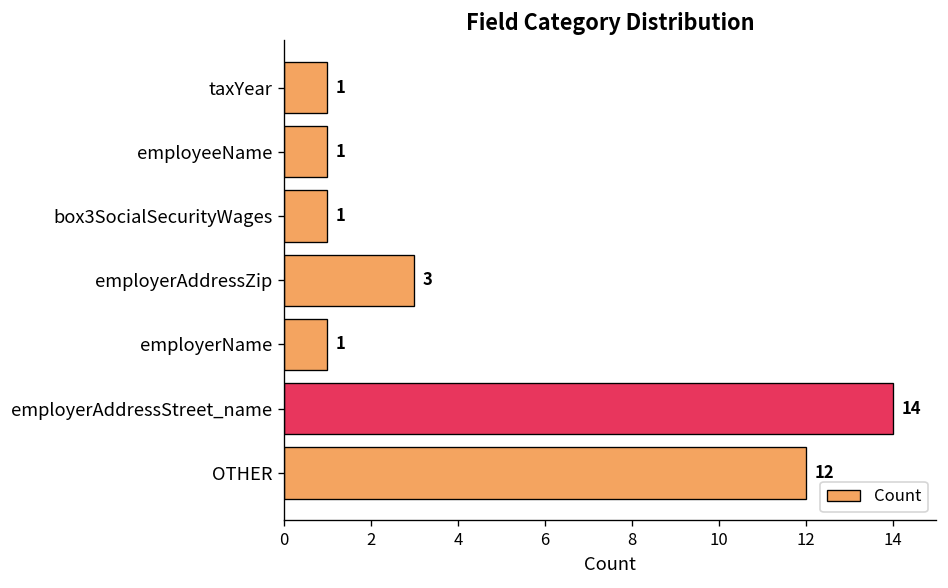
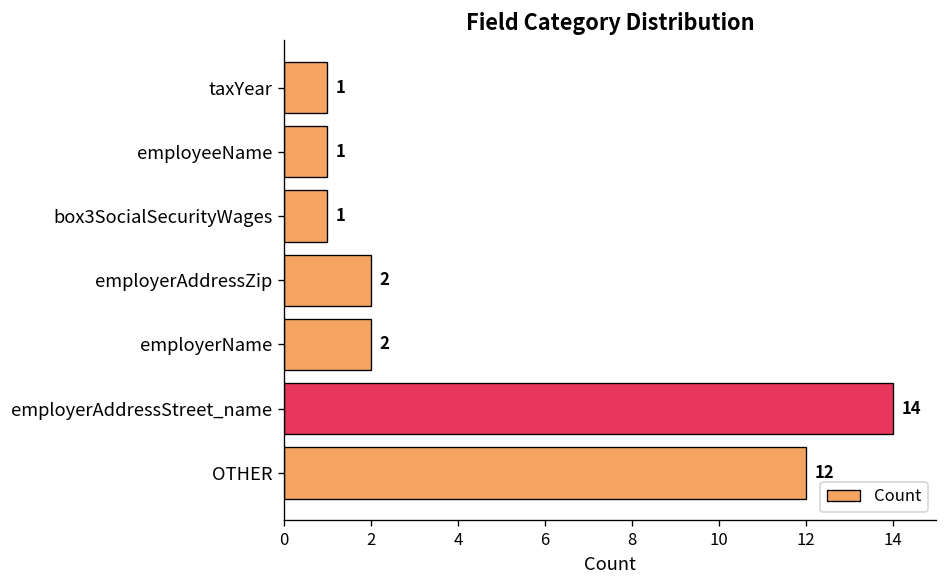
  {
    "taxYear": 1,
    "employeeName": 1,
    "box3SocialSecurityWages": 1,
-   "employerAddressZip": 3,
-   "employerName": 1,
+   "employerAddressZip": 2,
+   "employerName": 2,
    "employerAddressStreet_name": 14,
    "OTHER": 12
  }
